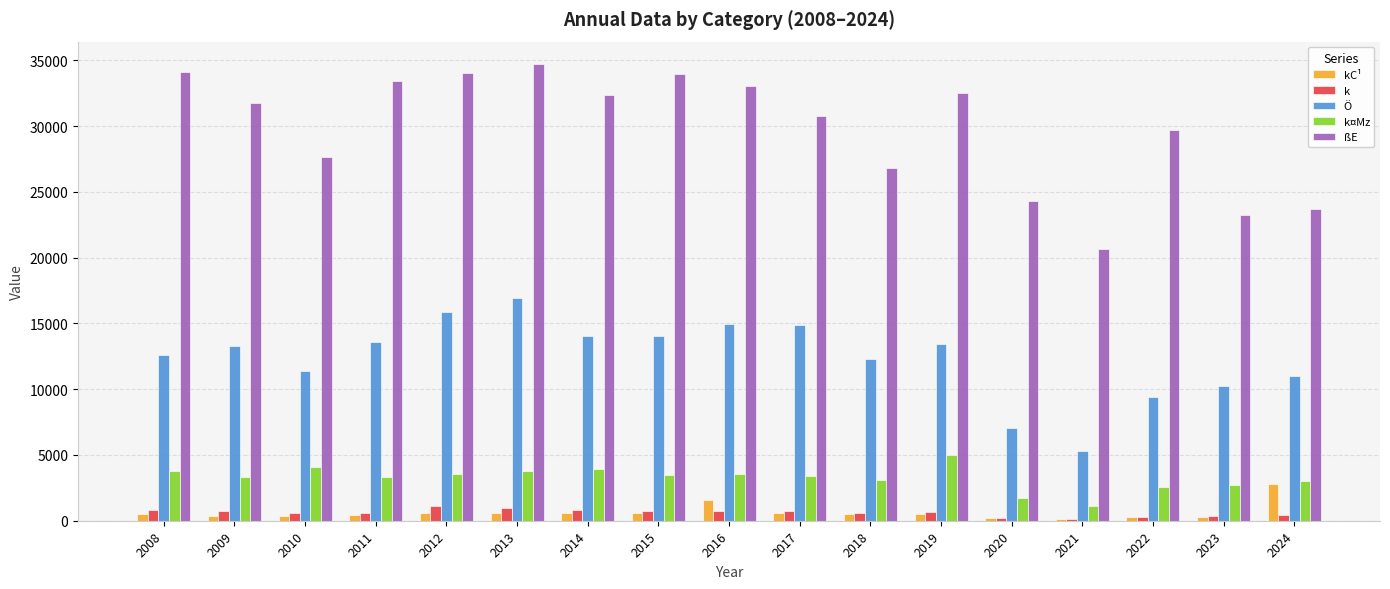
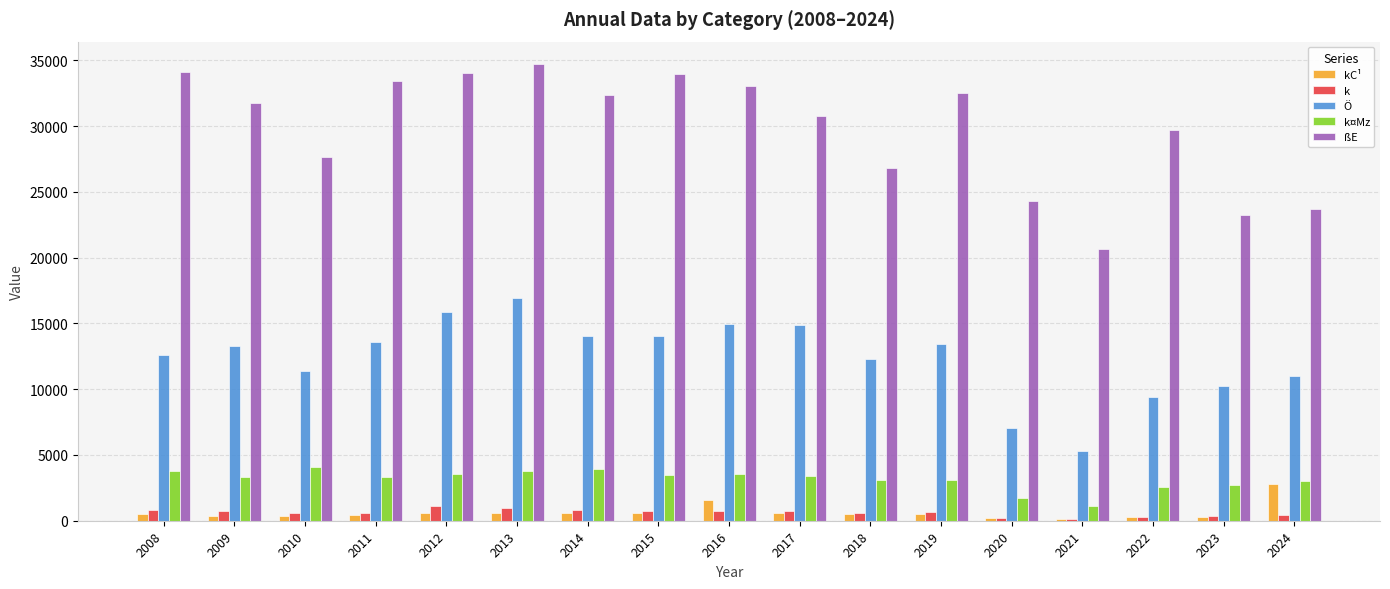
  {
    "kC¹": {
      "2008": 500,
      "2009": 400,
      "2010": 400,
      "2011": 400,
      "2012": 600,
      "2013": 600,
      "2014": 600,
      "2015": 600,
      "2016": 1600,
      "2017": 600,
      "2018": 500,
      "2019": 500,
      "2020": 200,
      "2022": 300,
      "2023": 300,
      "2024": 2800
    },
    "k": {
      "2008": 800,
      "2009": 700,
      "2010": 600,
      "2011": 600,
      "2012": 1100,
      "2013": 1000,
      "2014": 800,
      "2015": 700,
      "2016": 800,
      "2017": 700,
      "2018": 600,
      "2019": 600,
      "2022": 300,
      "2023": 400,
      "2024": 400
    },
    "Ö": {
      "2008": 12600,
      "2009": 13300,
      "2010": 11400,
      "2011": 13600,
      "2012": 15900,
      "2013": 16900,
      "2014": 14000,
      "2015": 14000,
      "2016": 15000,
      "2017": 14900,
      "2018": 12300,
      "2019": 13500,
      "2020": 7000,
      "2021": 5300,
      "2022": 9400,
      "2023": 10300,
      "2024": 11000
    },
    "k¤Mz": {
      "2008": 3800,
      "2009": 3300,
      "2010": 4000,
      "2011": 3300,
      "2012": 3500,
      "2013": 3700,
      "2014": 3900,
      "2015": 3500,
      "2016": 3600,
      "2017": 3400,
      "2018": 3100,
-     "2019": 5000,
+     "2019": 3100,
      "2020": 1700,
      "2021": 1100,
      "2022": 2600,
      "2023": 2700,
      "2024": 3000
    },
    "ßE": {
      "2008": 34100,
      "2009": 31700,
      "2010": 27700,
      "2011": 33400,
      "2012": 34000,
      "2013": 34700,
      "2014": 32400,
      "2015": 33900,
      "2016": 33100,
      "2017": 30800,
      "2018": 26800,
      "2019": 32500,
      "2020": 24300,
      "2021": 20600,
      "2022": 29700,
      "2023": 23300,
      "2024": 23700
    }
  }
